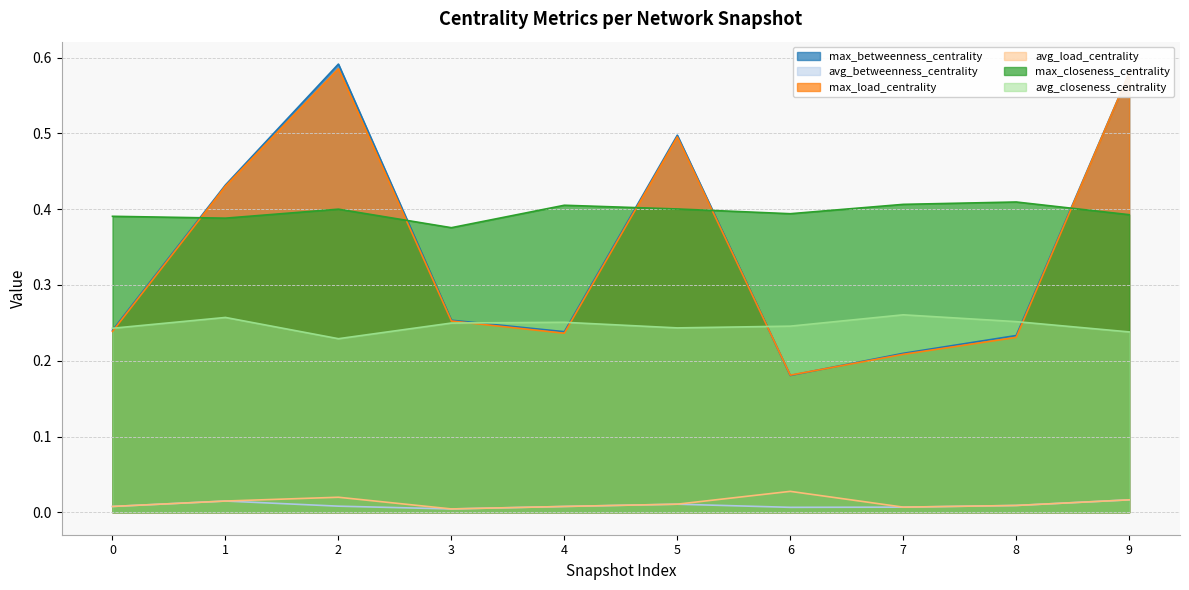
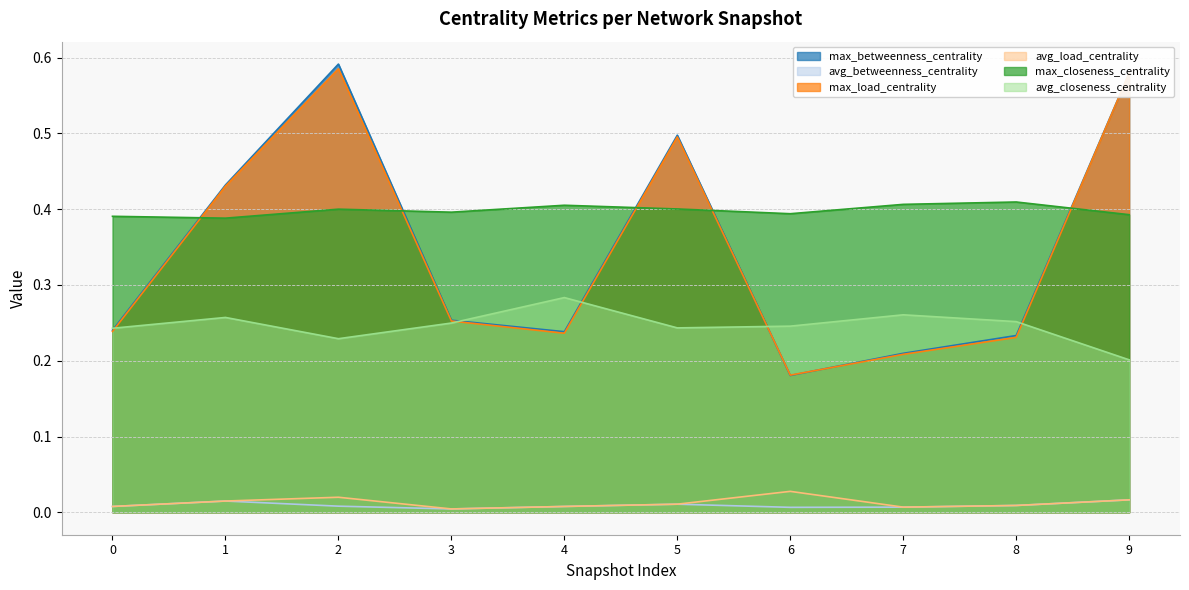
  {
    "max_betweenness_centrality": {
      "2": 0.59
    },
    "avg_betweenness_centrality": {
      "2": 0.01,
      "6": 0.01
    },
    "max_load_centrality": {
      "2": 0.59
    },
    "avg_load_centrality": {
      "2": 0.02,
      "6": 0.03
    },
    "max_closeness_centrality": {
      "0": 0.39,
      "1": 0.39,
      "2": 0.40,
-     "3": 0.38,
+     "3": 0.40,
      "4": 0.41,
      "5": 0.40,
      "6": 0.39,
      "7": 0.41,
      "8": 0.41,
      "9": 0.39
    },
    "avg_closeness_centrality": {
      "1": 0.26,
      "2": 0.23,
-     "4": 0.25,
+     "4": 0.28,
      "5": 0.24,
      "6": 0.25,
      "7": 0.26,
      "8": 0.25,
-     "9": 0.24
+     "9": 0.20
    }
  }
